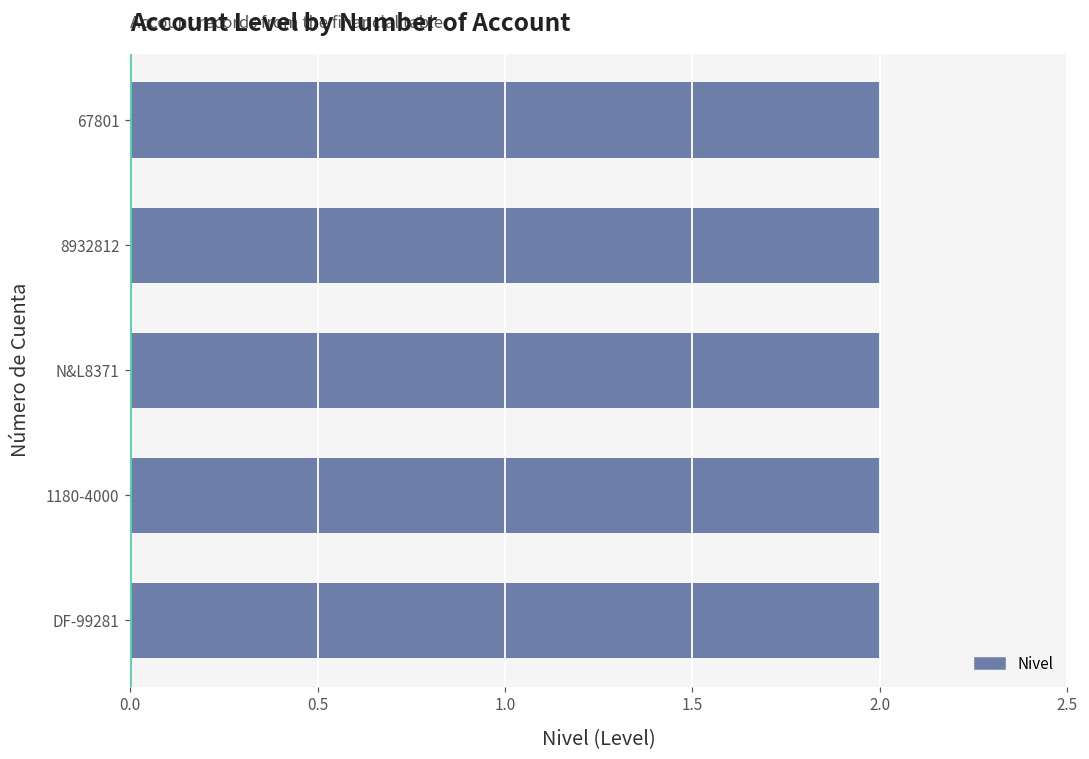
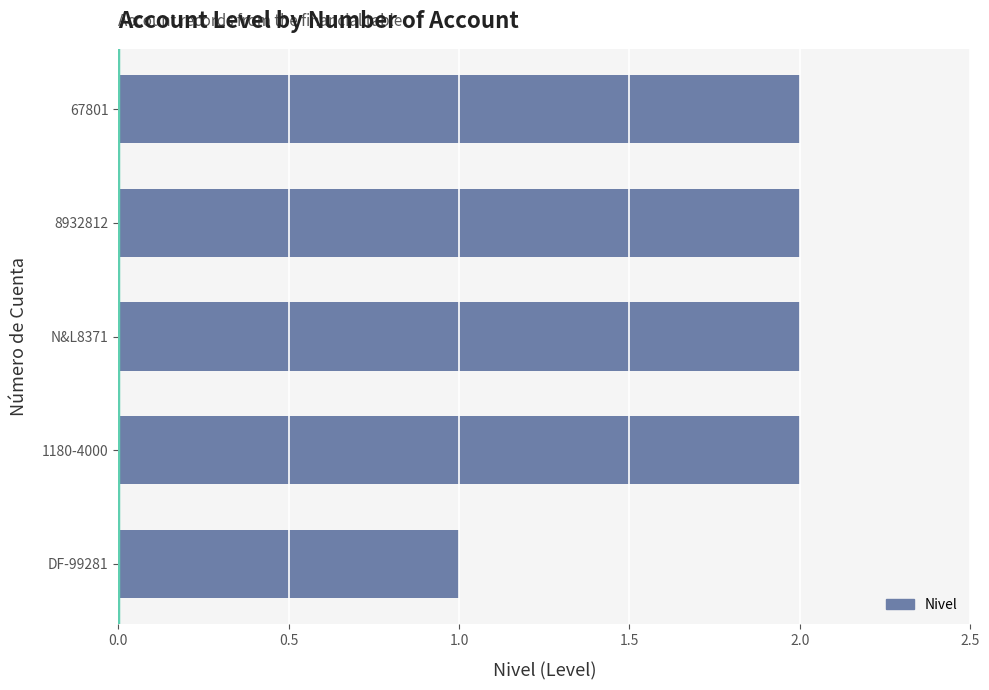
  {
    "67801": 2,
    "8932812": 2,
    "N&L8371": 2,
    "1180-4000": 2,
-   "DF-99281": 2
+   "DF-99281": 1
  }
